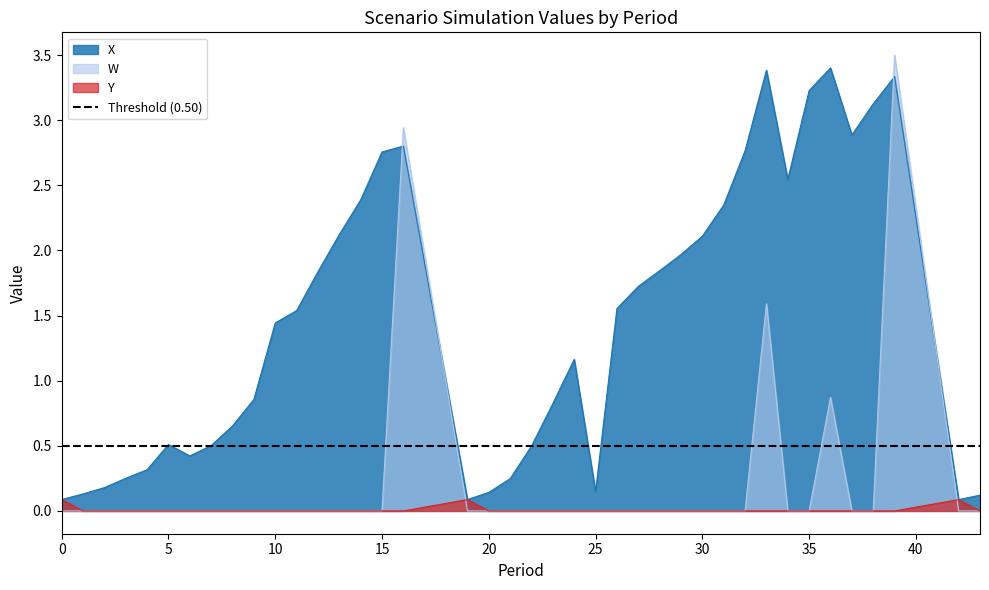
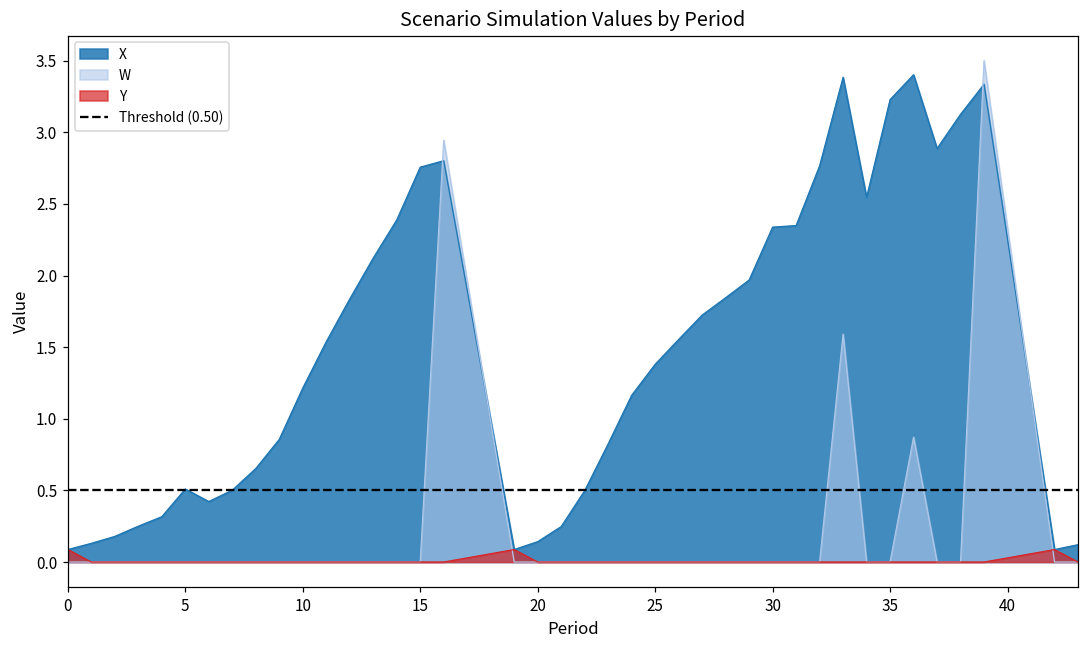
  {
    "X": {
      "5": 0.51,
-     "10": 1.44,
+     "10": 1.21,
      "15": 2.76,
      "20": 0.14,
-     "25": 0.15,
-     "30": 2.11,
+     "25": 1.38,
+     "30": 2.34,
      "35": 3.23
    },
    "W": {
      "0": 0.00
    }
  }
